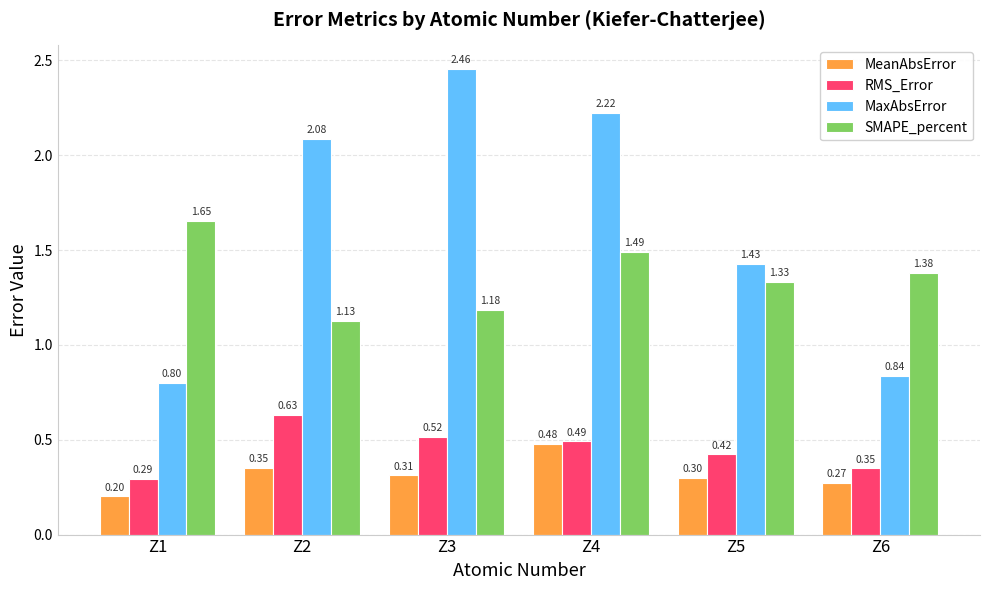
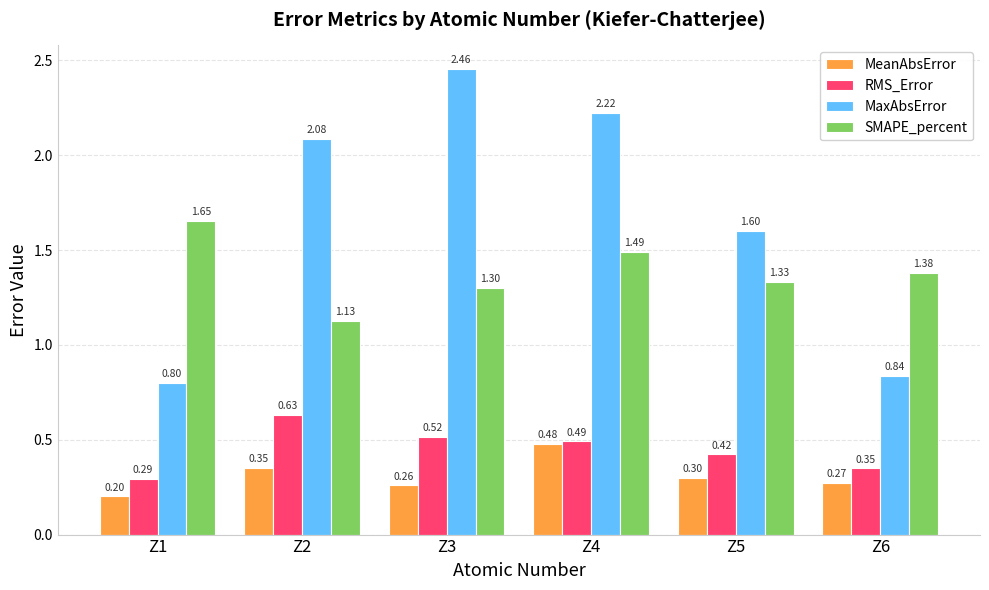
  {
    "MeanAbsError": {
      "Z1": 0.20,
      "Z2": 0.35,
-     "Z3": 0.31,
+     "Z3": 0.26,
      "Z4": 0.48,
      "Z5": 0.30,
      "Z6": 0.27
    },
    "RMS_Error": {
      "Z1": 0.29,
      "Z2": 0.63,
      "Z3": 0.52,
      "Z4": 0.49,
      "Z5": 0.42,
      "Z6": 0.35
    },
    "MaxAbsError": {
      "Z1": 0.80,
      "Z2": 2.08,
      "Z3": 2.46,
      "Z4": 2.22,
-     "Z5": 1.43,
+     "Z5": 1.60,
      "Z6": 0.84
    },
    "SMAPE_percent": {
      "Z1": 1.65,
      "Z2": 1.13,
-     "Z3": 1.18,
+     "Z3": 1.30,
      "Z4": 1.49,
      "Z5": 1.33,
      "Z6": 1.38
    }
  }
